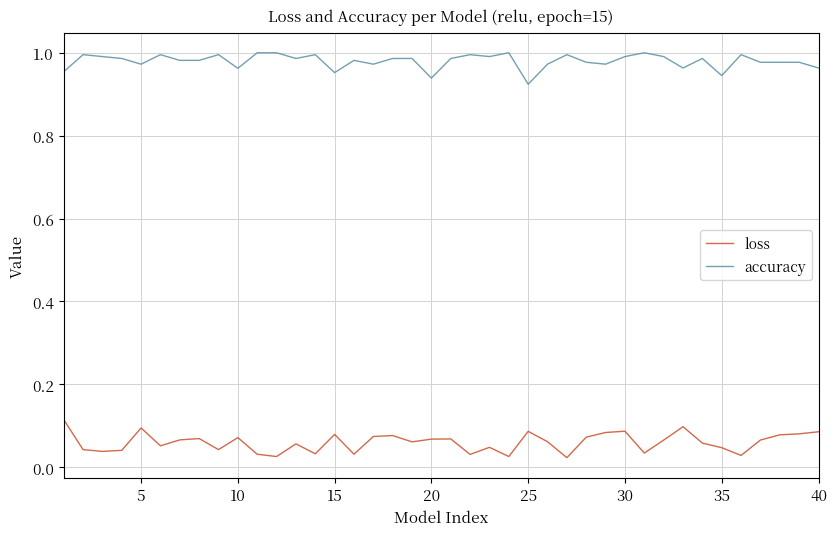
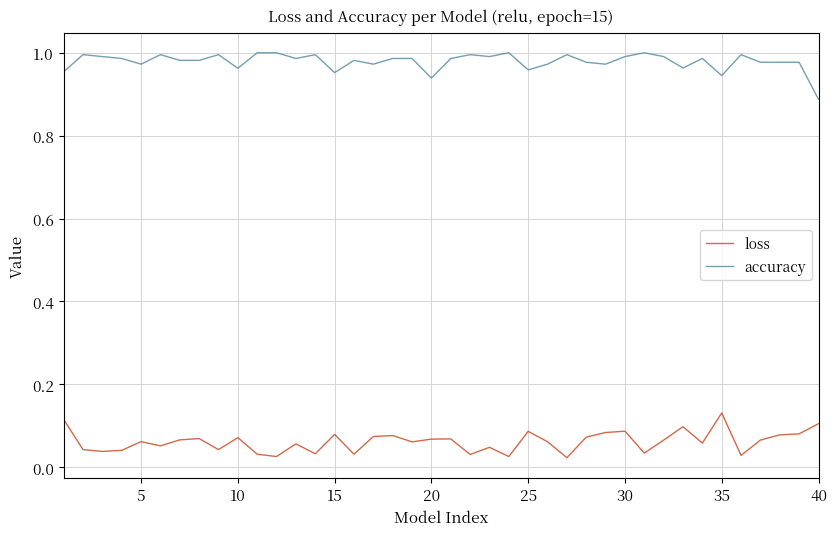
  {
    "loss": {
-     "5": 0.09,
+     "5": 0.06,
      "10": 0.07,
      "15": 0.08,
      "20": 0.07,
      "25": 0.09,
      "30": 0.09,
-     "35": 0.05,
-     "40": 0.09
+     "35": 0.13,
+     "40": 0.11
    },
    "accuracy": {
      "5": 0.97,
      "10": 0.96,
      "15": 0.95,
      "20": 0.94,
-     "25": 0.92,
+     "25": 0.96,
      "30": 0.99,
      "35": 0.94,
-     "40": 0.96
+     "40": 0.89
    }
  }
